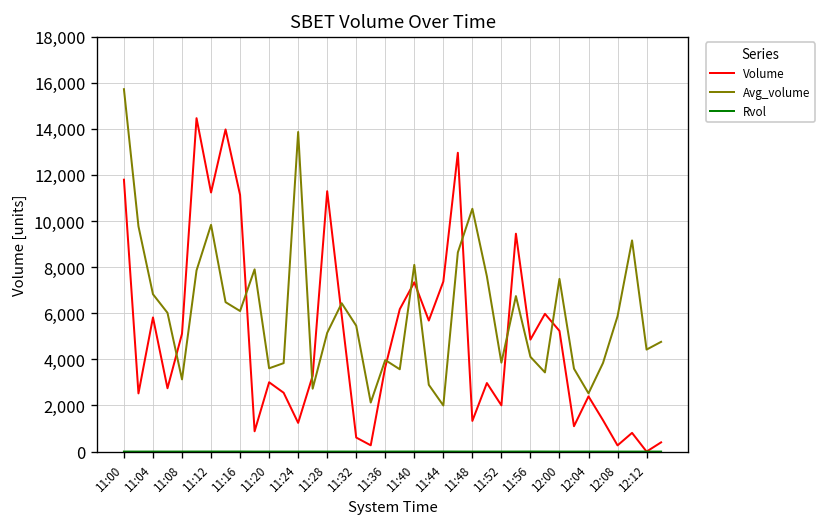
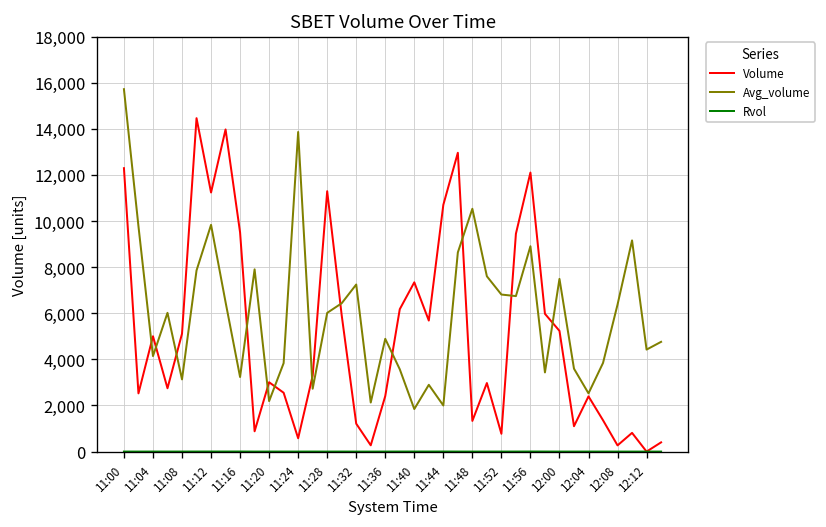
  {
    "Volume": {
-     "11:00": "11,800",
-     "11:04": "5,800",
+     "11:00": "12,300",
+     "11:04": "5,000",
      "11:08": "5,100",
      "11:12": "11,200",
-     "11:16": "11,100",
+     "11:16": "9,500",
      "11:20": "3,000",
-     "11:24": "1,200",
+     "11:24": "600",
      "11:28": "11,300",
-     "11:32": "600",
-     "11:36": "3,700",
+     "11:32": "1,200",
+     "11:36": "2,400",
      "11:40": "7,300",
-     "11:44": "7,400",
+     "11:44": "10,700",
      "11:48": "1,300",
-     "11:52": "2,000",
-     "11:56": "4,900",
+     "11:52": "800",
+     "11:56": "12,100",
      "12:00": "5,200",
      "12:08": "300"
    },
    "Avg_volume": {
      "11:00": "15,700",
-     "11:04": "6,800",
+     "11:04": "4,100",
      "11:08": "3,100",
      "11:12": "9,800",
-     "11:16": "6,100",
-     "11:20": "3,600",
+     "11:16": "3,200",
+     "11:20": "2,200",
      "11:24": "13,900",
-     "11:28": "5,100",
-     "11:32": "5,500",
-     "11:36": "4,000",
-     "11:40": "8,100",
+     "11:28": "6,000",
+     "11:32": "7,200",
+     "11:36": "4,900",
+     "11:40": "1,800",
      "11:44": "2,000",
      "11:48": "10,500",
-     "11:52": "3,900",
-     "11:56": "4,100",
+     "11:52": "6,800",
+     "11:56": "8,900",
      "12:00": "7,500",
-     "12:08": "5,900",
+     "12:08": "6,400",
      "12:12": "4,400"
    },
    "Rvol": {
      "11:00": "0",
      "11:04": "0",
      "11:08": "0",
      "11:12": "0",
      "11:16": "0",
      "11:20": "0",
      "11:24": "0",
      "11:28": "0",
      "11:32": "0",
      "11:36": "0",
      "11:40": "0",
      "11:44": "0",
      "11:48": "0",
      "11:52": "0",
      "11:56": "0",
      "12:00": "0",
      "12:04": "0",
      "12:08": "0"
    }
  }
